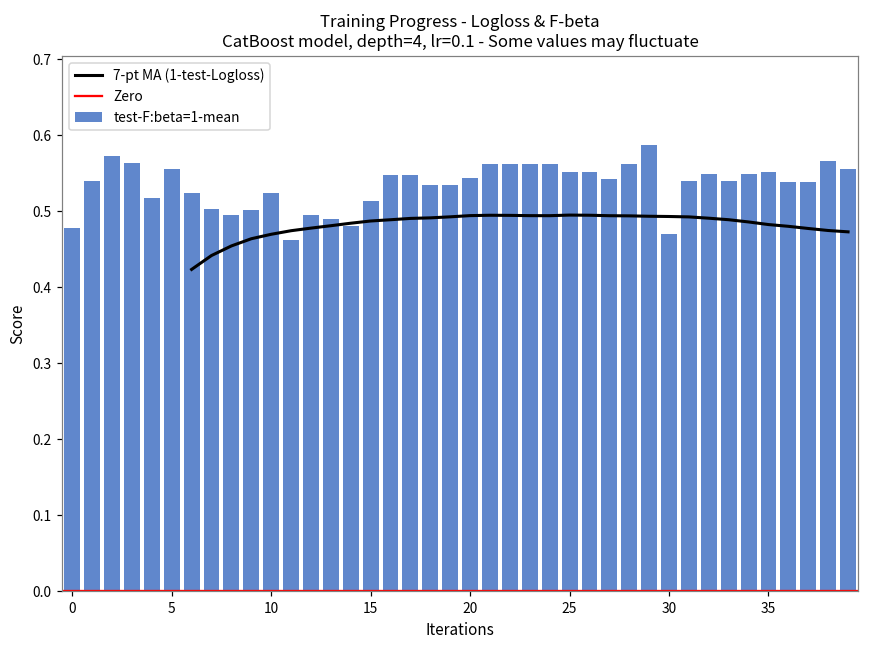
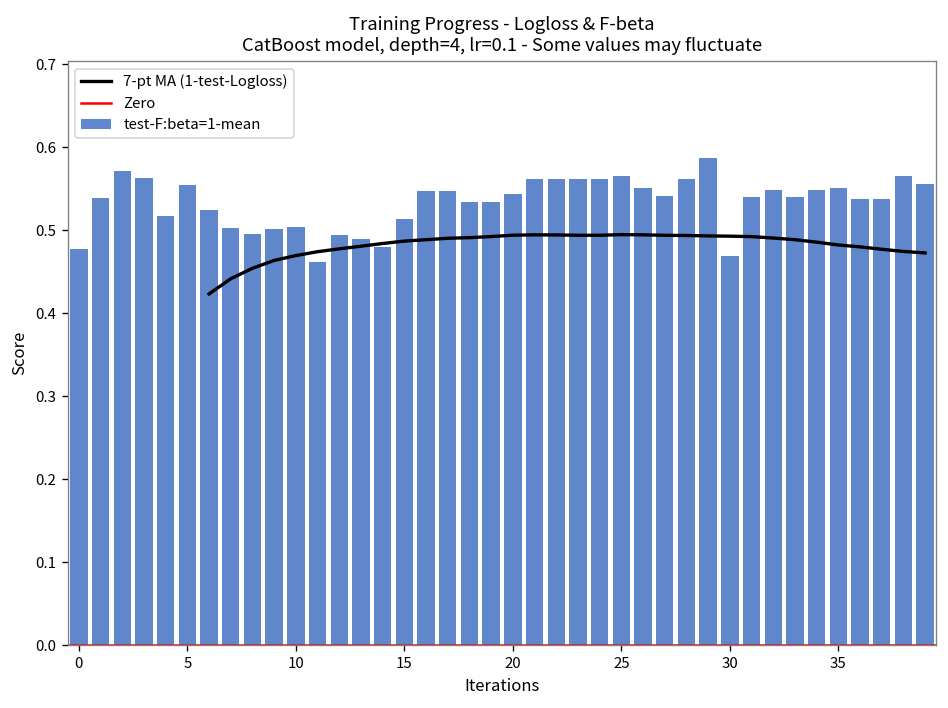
  {
    "test-F:beta=1-mean": {
      "0": 0.48,
      "5": 0.56,
-     "10": 0.52,
+     "10": 0.50,
      "15": 0.51,
      "20": 0.54,
-     "25": 0.55,
+     "25": 0.57,
      "30": 0.47,
      "35": 0.55
    },
    "7-pt MA (1-test-Logloss)": {
      "10": 0.47,
      "15": 0.49,
      "20": 0.49,
      "25": 0.49,
      "30": 0.49,
      "35": 0.48
    }
  }
